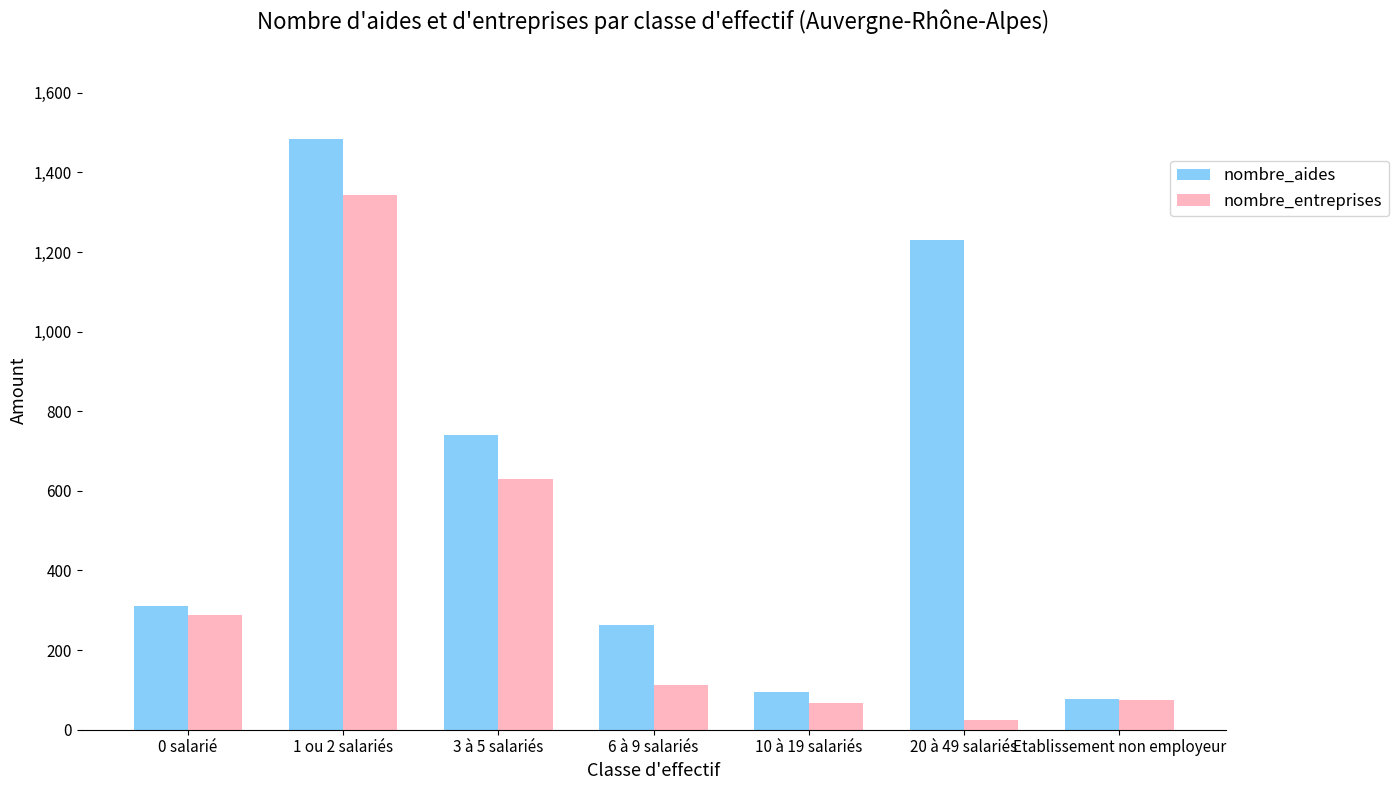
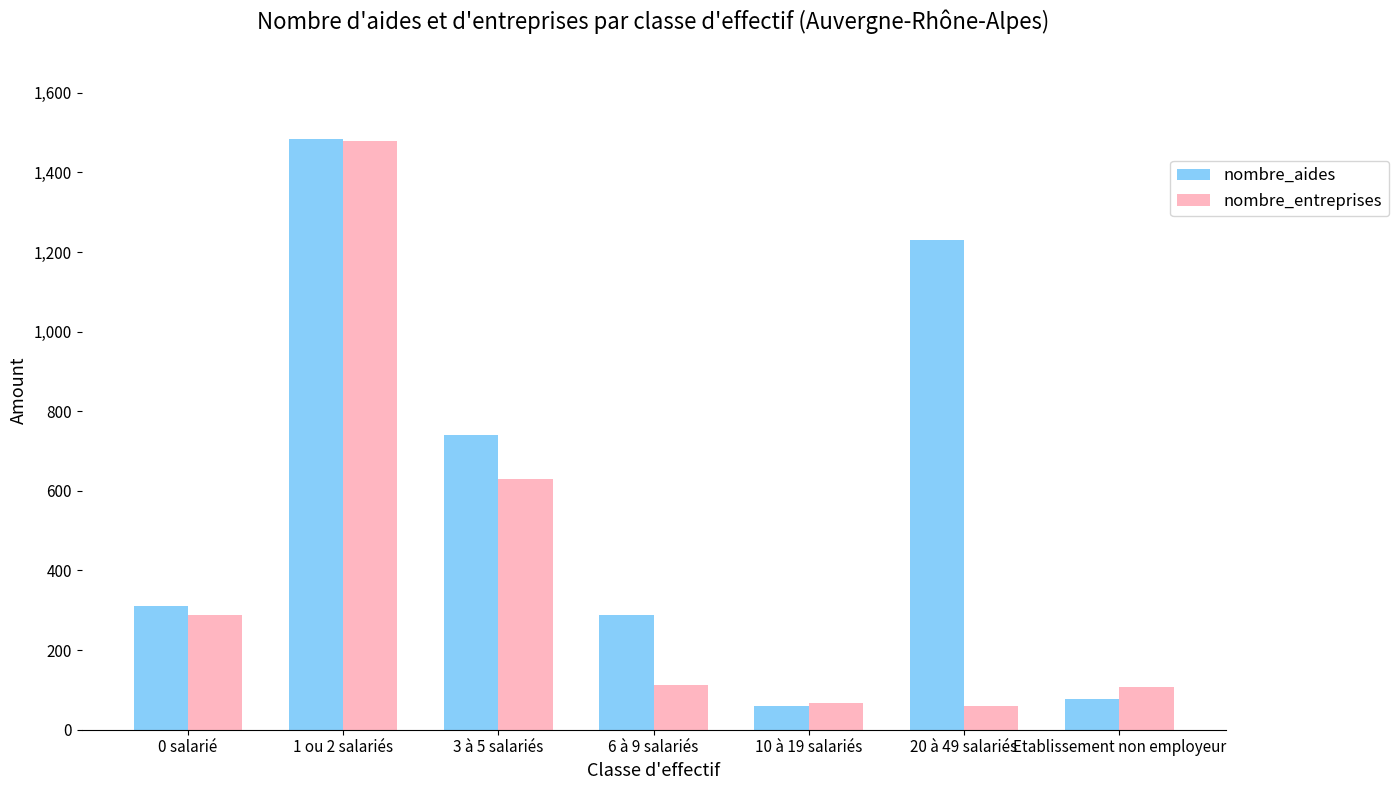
  {
    "nombre_aides": {
      "0 salarié": "310",
      "1 ou 2 salariés": "1,480",
      "3 à 5 salariés": "740",
-     "6 à 9 salariés": "260",
-     "10 à 19 salariés": "100",
+     "6 à 9 salariés": "290",
+     "10 à 19 salariés": "60",
      "20 à 49 salariés": "1,230",
      "Etablissement non employeur": "80"
    },
    "nombre_entreprises": {
      "0 salarié": "290",
-     "1 ou 2 salariés": "1,340",
+     "1 ou 2 salariés": "1,480",
      "3 à 5 salariés": "630",
      "6 à 9 salariés": "110",
      "10 à 19 salariés": "70",
-     "20 à 49 salariés": "20",
-     "Etablissement non employeur": "70"
+     "20 à 49 salariés": "60",
+     "Etablissement non employeur": "110"
    }
  }
